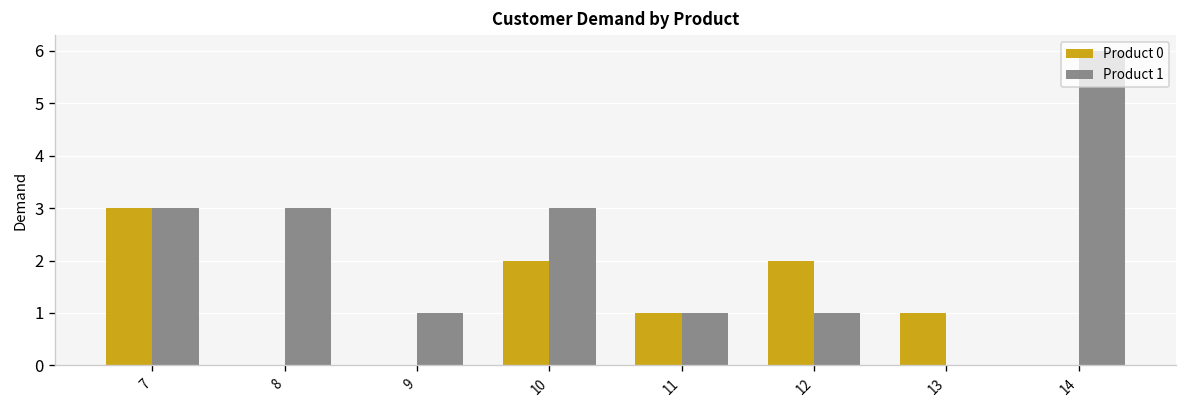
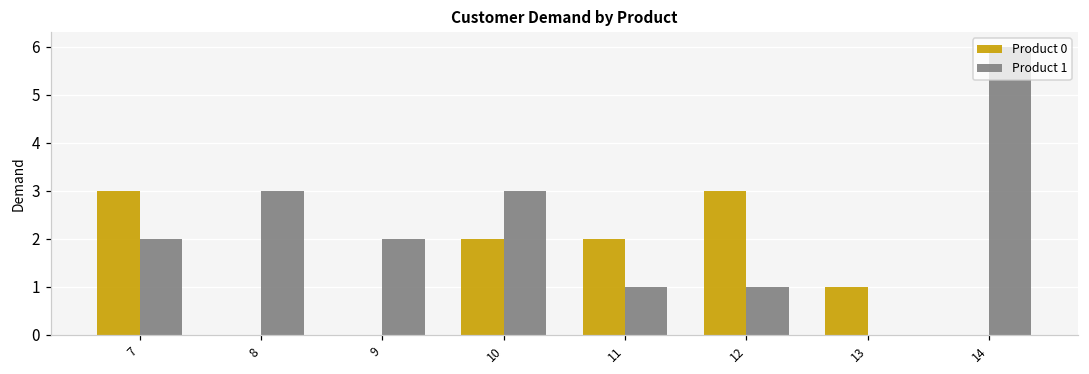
  {
    "Product 0": {
      "7": 3,
      "8": 0,
      "9": 0,
      "10": 2,
-     "11": 1,
-     "12": 2,
+     "11": 2,
+     "12": 3,
      "13": 1,
      "14": 0
    },
    "Product 1": {
-     "7": 3,
+     "7": 2,
      "8": 3,
-     "9": 1,
+     "9": 2,
      "10": 3,
      "11": 1,
      "12": 1,
      "13": 0
    }
  }
